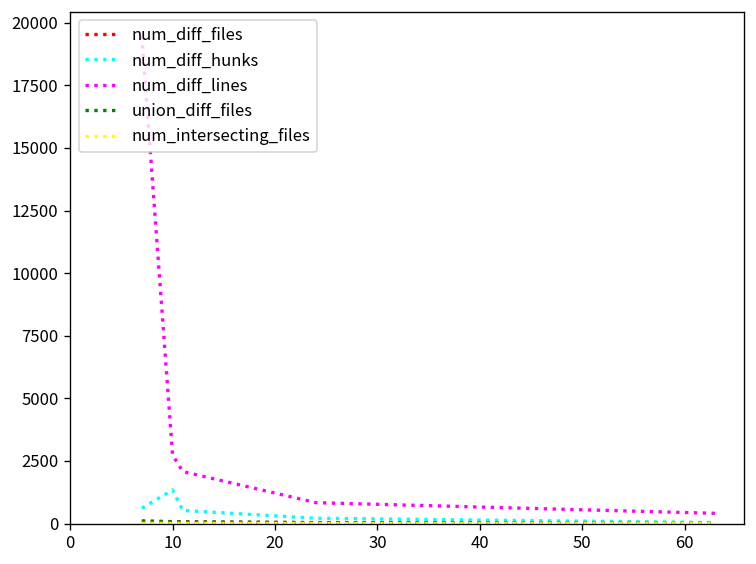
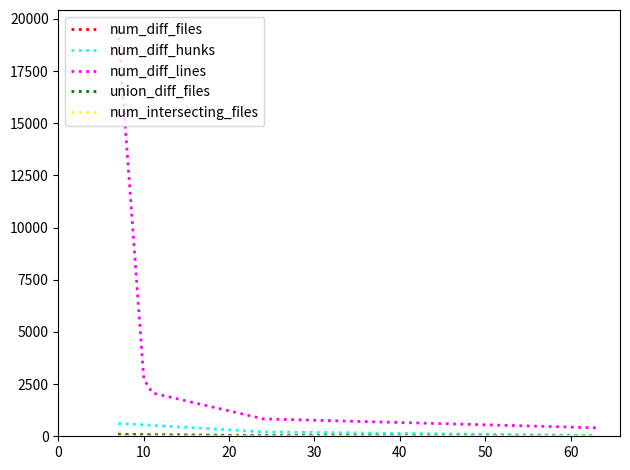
  {
    "num_diff_hunks": {
-     "10": 1300
+     "10": 600
    },
    "num_diff_lines": {
      "10": 2700
    }
  }
